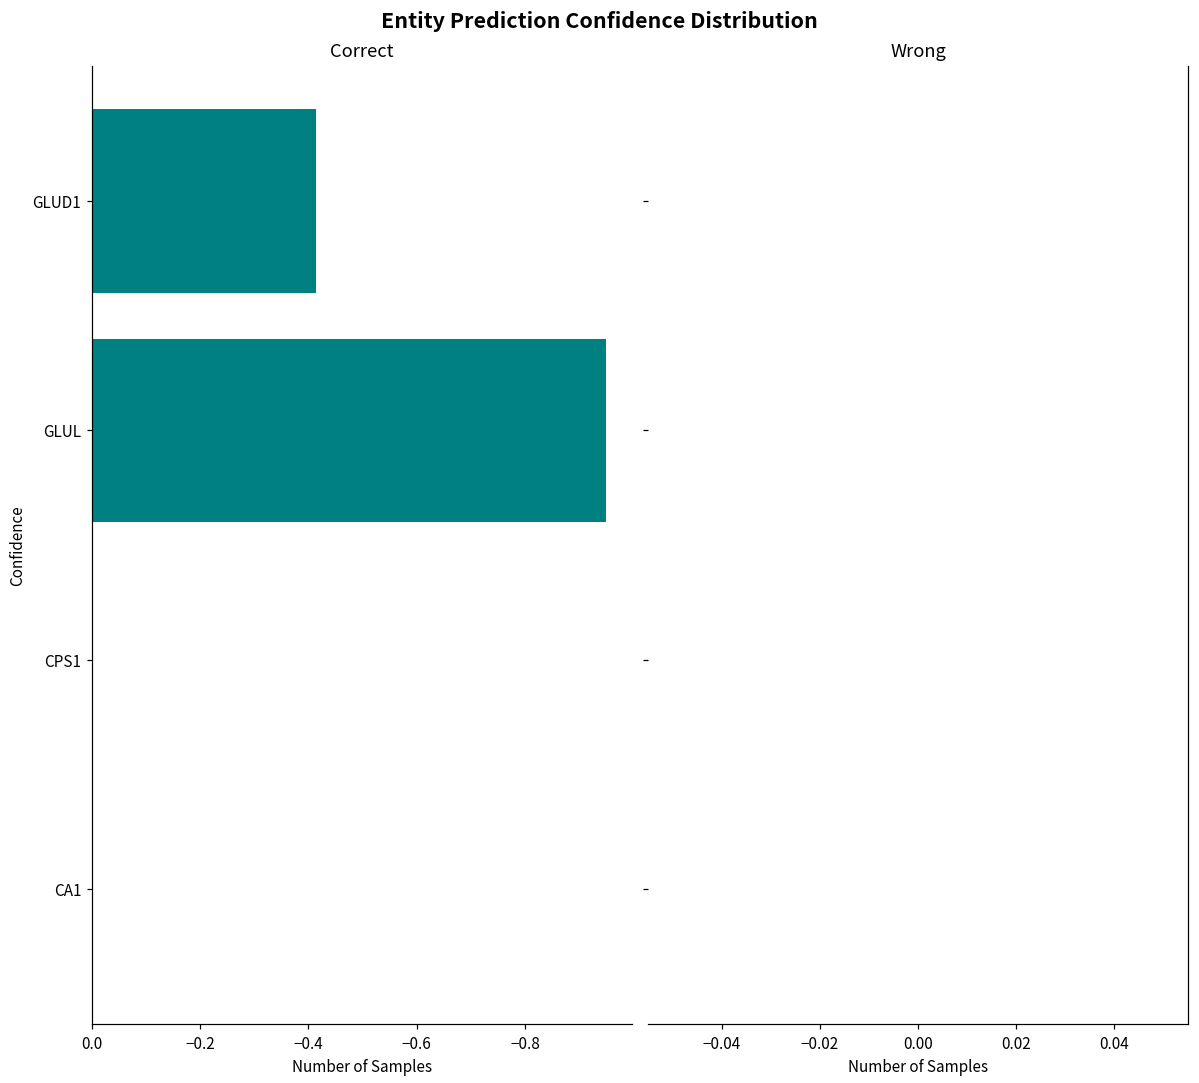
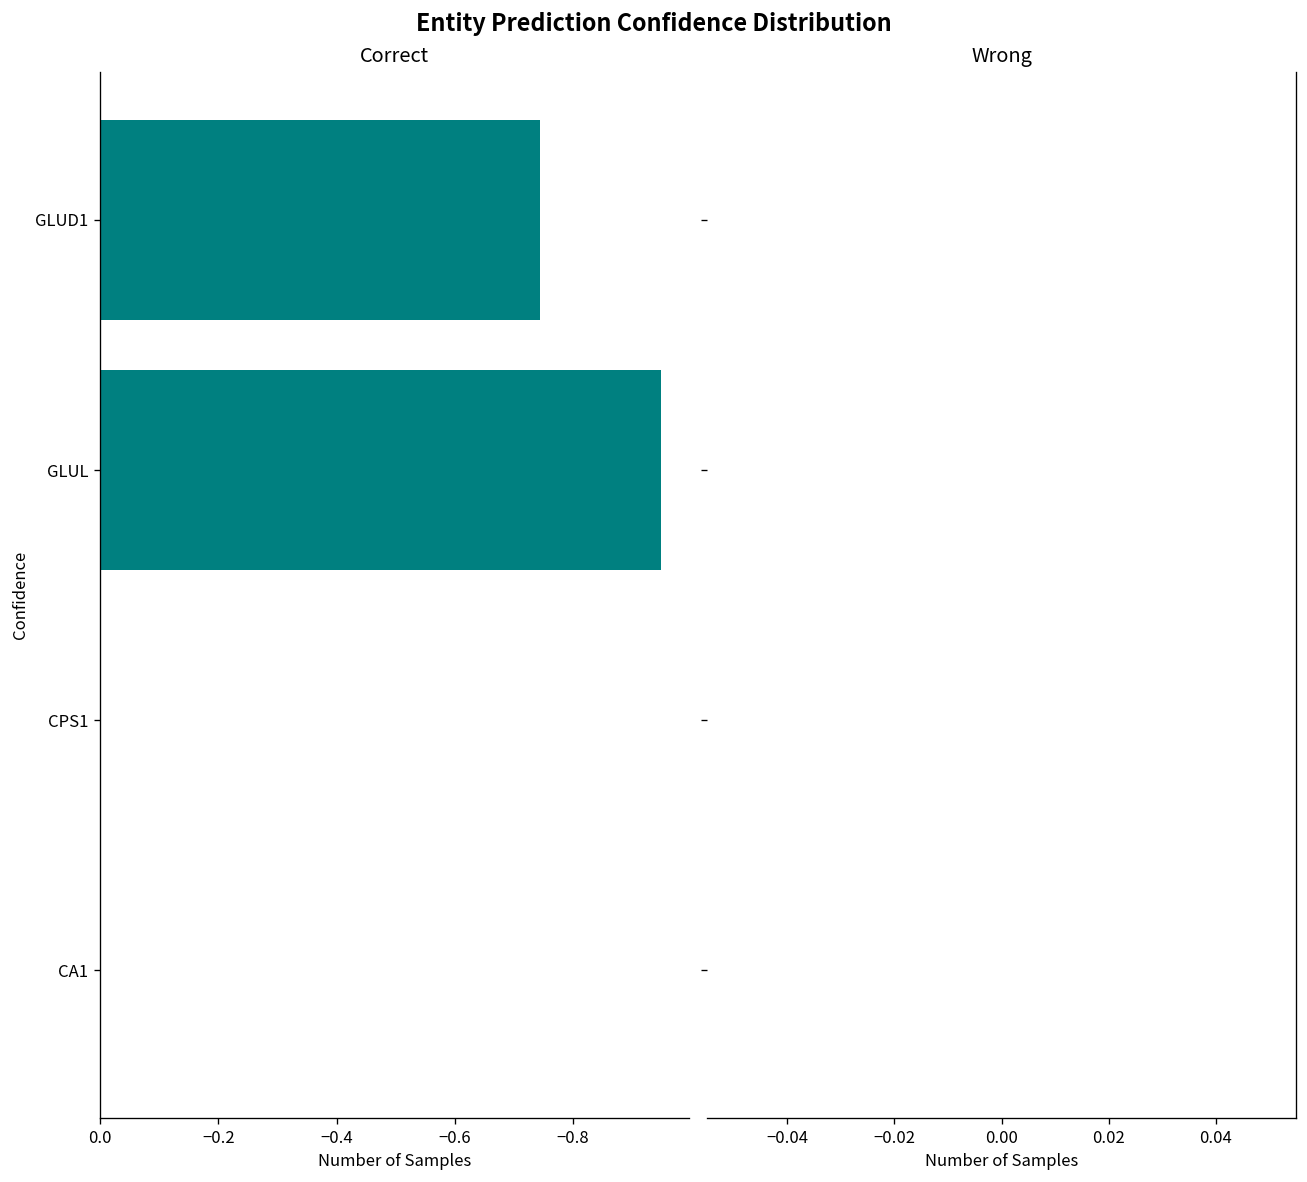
  {
    "Correct": {
-     "GLUD1": -0.41,
+     "GLUD1": -0.74,
      "GLUL": -0.95,
      "CPS1": 0.00,
      "CA1": 0.00
    }
  }
